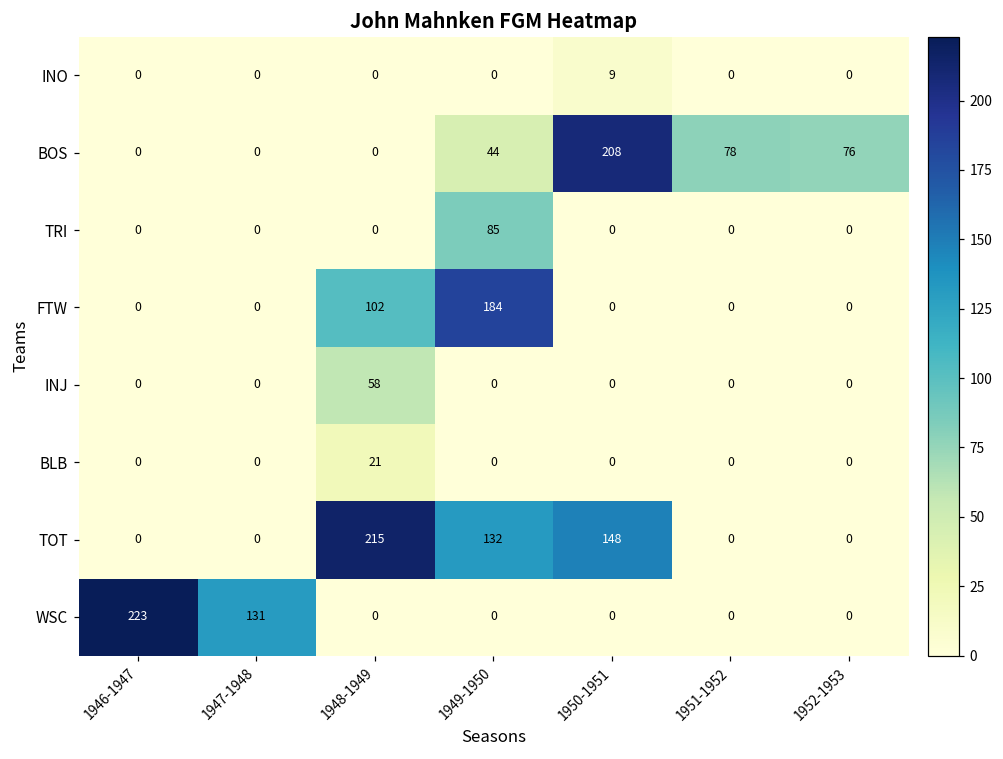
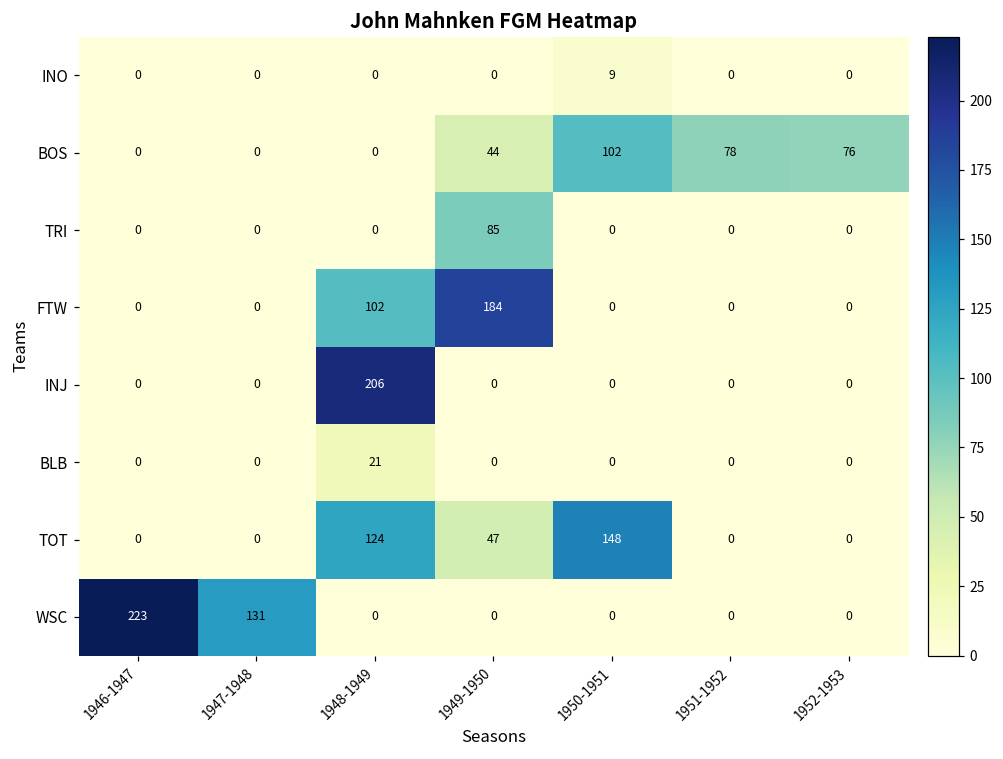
  {
    "INO": {
      "1946-1947": 0,
      "1947-1948": 0,
      "1948-1949": 0,
      "1949-1950": 0,
      "1950-1951": 9,
      "1951-1952": 0,
      "1952-1953": 0
    },
    "BOS": {
      "1946-1947": 0,
      "1947-1948": 0,
      "1948-1949": 0,
      "1949-1950": 44,
-     "1950-1951": 208,
+     "1950-1951": 102,
      "1951-1952": 78,
      "1952-1953": 76
    },
    "TRI": {
      "1946-1947": 0,
      "1947-1948": 0,
      "1948-1949": 0,
      "1949-1950": 85,
      "1950-1951": 0,
      "1951-1952": 0,
      "1952-1953": 0
    },
    "FTW": {
      "1946-1947": 0,
      "1947-1948": 0,
      "1948-1949": 102,
      "1949-1950": 184,
      "1950-1951": 0,
      "1951-1952": 0,
      "1952-1953": 0
    },
    "INJ": {
      "1946-1947": 0,
      "1947-1948": 0,
-     "1948-1949": 58,
+     "1948-1949": 206,
      "1949-1950": 0,
      "1950-1951": 0,
      "1951-1952": 0,
      "1952-1953": 0
    },
    "BLB": {
      "1946-1947": 0,
      "1947-1948": 0,
      "1948-1949": 21,
      "1949-1950": 0,
      "1950-1951": 0,
      "1951-1952": 0,
      "1952-1953": 0
    },
    "TOT": {
      "1946-1947": 0,
      "1947-1948": 0,
-     "1948-1949": 215,
-     "1949-1950": 132,
+     "1948-1949": 124,
+     "1949-1950": 47,
      "1950-1951": 148,
      "1951-1952": 0,
      "1952-1953": 0
    },
    "WSC": {
      "1946-1947": 223,
      "1947-1948": 131,
      "1948-1949": 0,
      "1949-1950": 0,
      "1950-1951": 0,
      "1951-1952": 0,
      "1952-1953": 0
    }
  }
